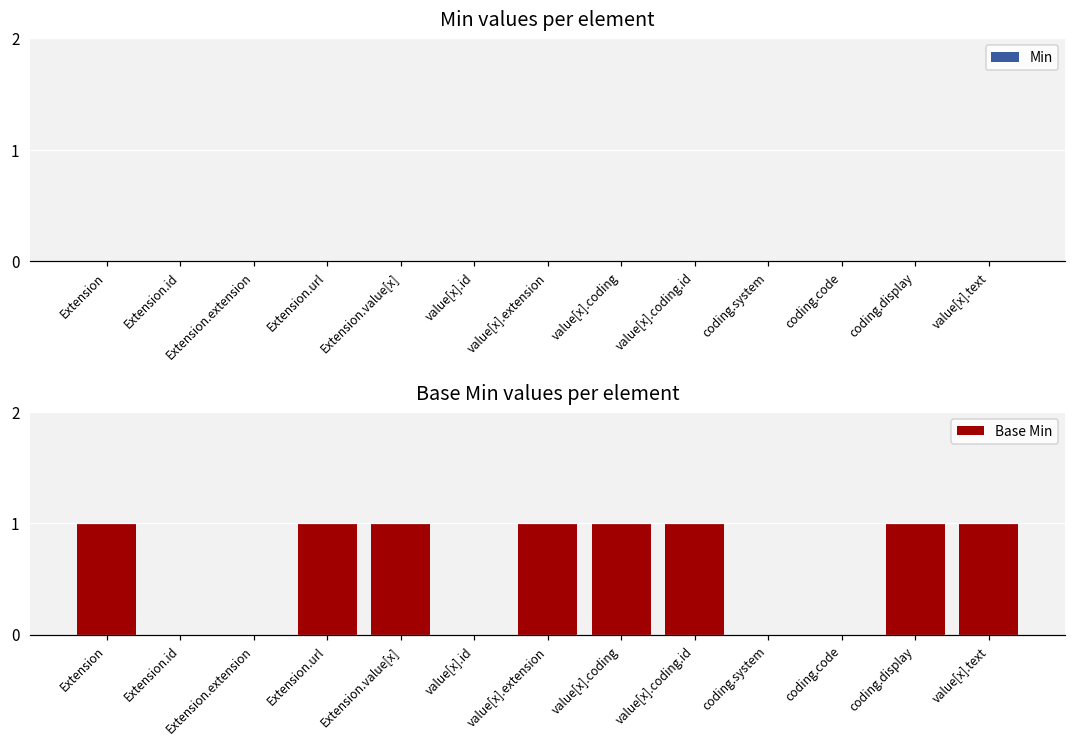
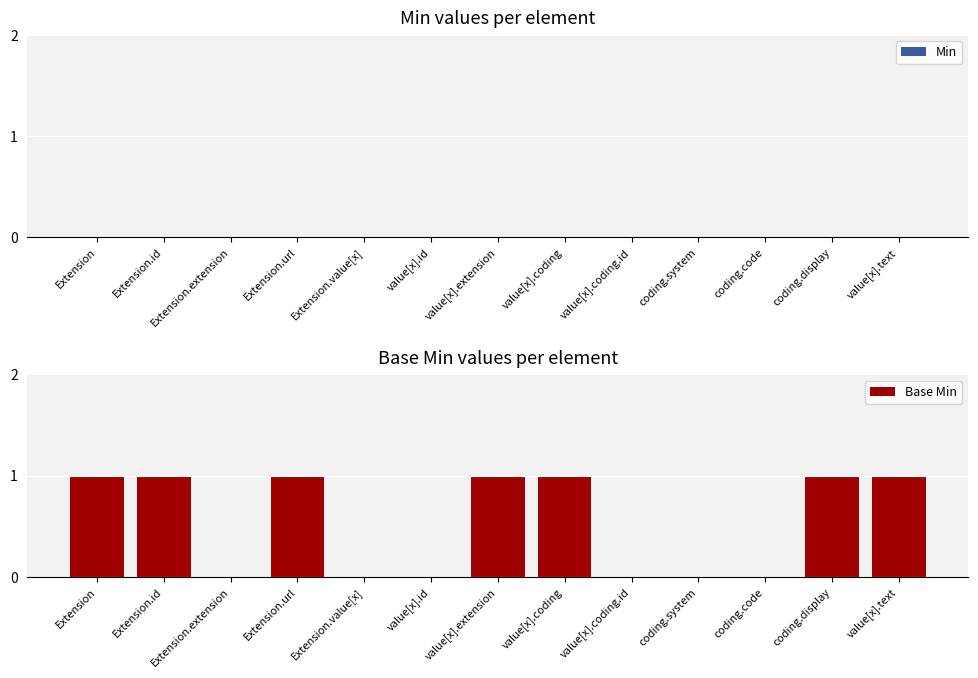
  {
    "Min values per element": {
      "Extension": 0.00,
      "Extension.id": 0.00,
      "Extension.extension": 0.00,
      "Extension.url": 0.00,
      "Extension.value[x]": 0.00,
      "value[x].id": 0.00,
      "value[x].extension": 0.00,
      "value[x].coding": 0.00,
      "value[x].coding.id": 0.00,
      "coding.system": 0.00,
      "coding.code": 0.00,
      "coding.display": 0.00,
      "value[x].text": 0.00
    },
    "Base Min values per element": {
      "Extension": 1,
-     "Extension.id": 0,
+     "Extension.id": 1,
      "Extension.extension": 0,
      "Extension.url": 1,
-     "Extension.value[x]": 1,
+     "Extension.value[x]": 0,
      "value[x].id": 0,
      "value[x].extension": 1,
      "value[x].coding": 1,
-     "value[x].coding.id": 1,
+     "value[x].coding.id": 0,
      "coding.system": 0,
      "coding.code": 0,
      "coding.display": 1,
      "value[x].text": 1
    }
  }
